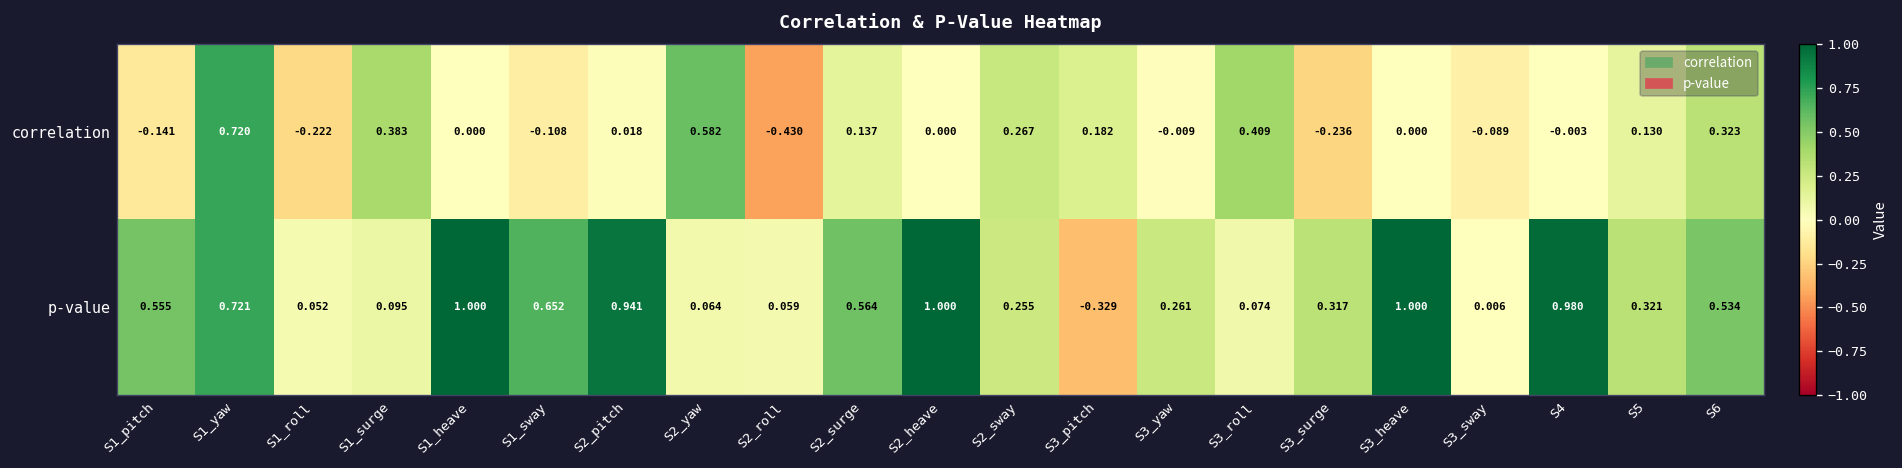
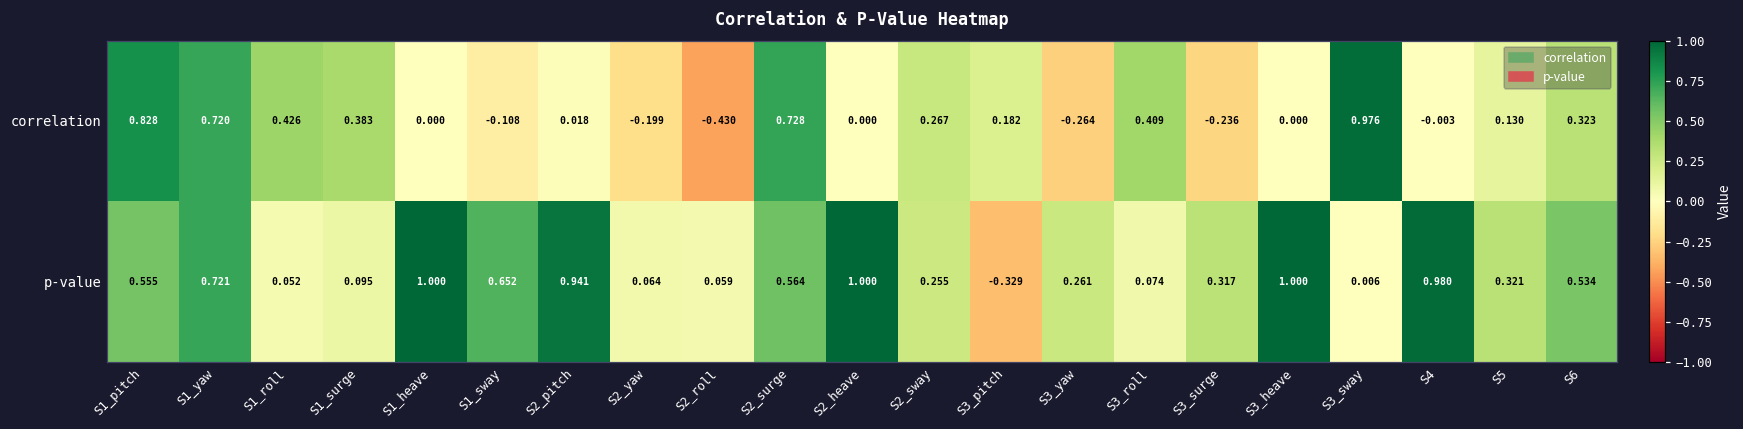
  {
    "correlation": {
-     "S1_pitch": -0.141,
+     "S1_pitch": 0.828,
      "S1_yaw": 0.720,
-     "S1_roll": -0.222,
+     "S1_roll": 0.426,
      "S1_surge": 0.383,
      "S1_heave": 0.000,
      "S1_sway": -0.108,
      "S2_pitch": 0.018,
-     "S2_yaw": 0.582,
+     "S2_yaw": -0.199,
      "S2_roll": -0.430,
-     "S2_surge": 0.137,
+     "S2_surge": 0.728,
      "S2_heave": 0.000,
      "S2_sway": 0.267,
      "S3_pitch": 0.182,
-     "S3_yaw": -0.009,
+     "S3_yaw": -0.264,
      "S3_roll": 0.409,
      "S3_surge": -0.236,
      "S3_heave": 0.000,
-     "S3_sway": -0.089,
+     "S3_sway": 0.976,
      "S4": -0.003,
      "S5": 0.130,
      "S6": 0.323
    },
    "p-value": {
      "S1_pitch": 0.555,
      "S1_yaw": 0.721,
      "S1_roll": 0.052,
      "S1_surge": 0.095,
      "S1_heave": 1.000,
      "S1_sway": 0.652,
      "S2_pitch": 0.941,
      "S2_yaw": 0.064,
      "S2_roll": 0.059,
      "S2_surge": 0.564,
      "S2_heave": 1.000,
      "S2_sway": 0.255,
      "S3_pitch": -0.329,
      "S3_yaw": 0.261,
      "S3_roll": 0.074,
      "S3_surge": 0.317,
      "S3_heave": 1.000,
      "S3_sway": 0.006,
      "S4": 0.980,
      "S5": 0.321,
      "S6": 0.534
    }
  }
